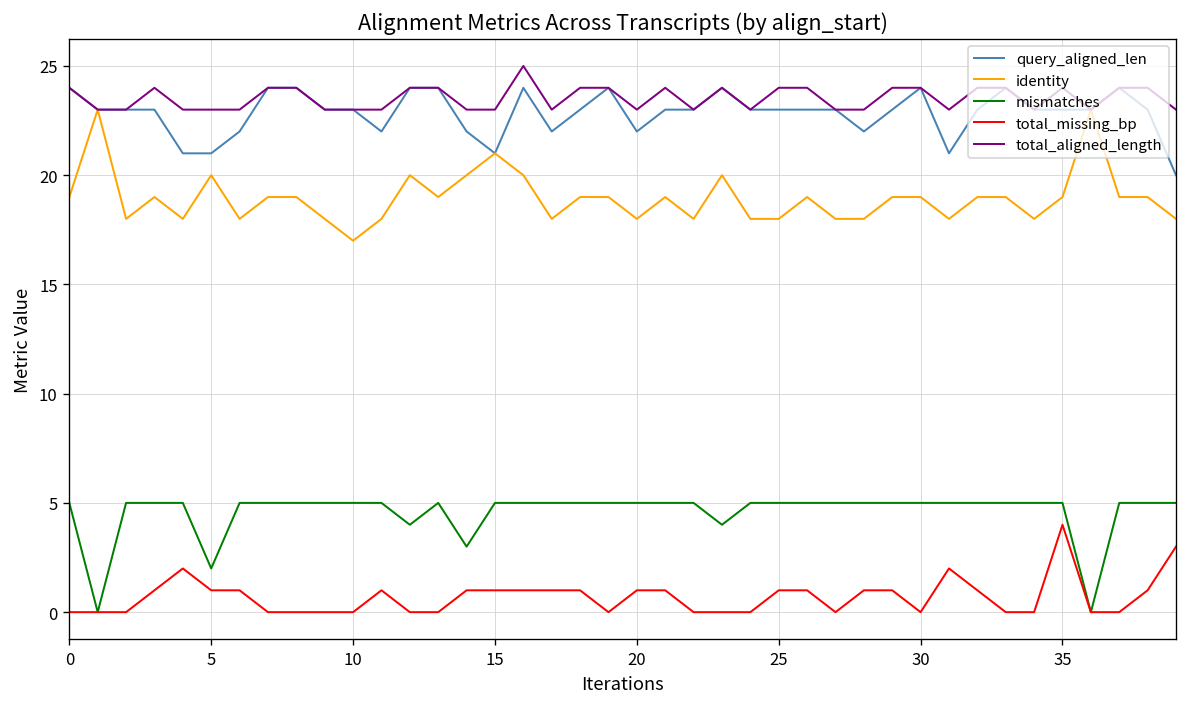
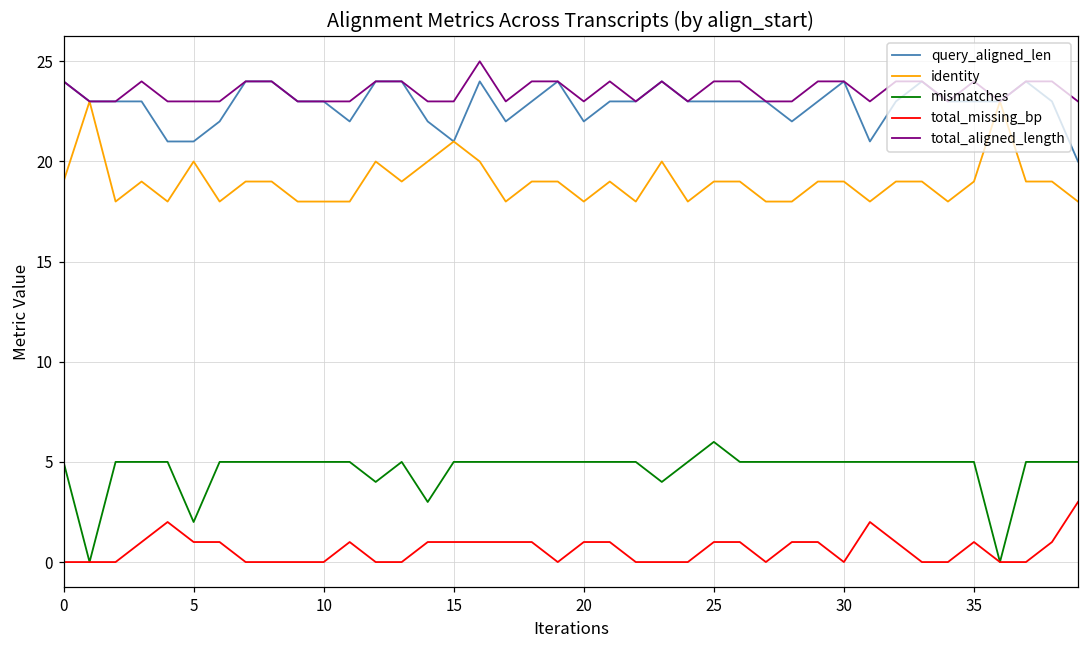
  {
    "query_aligned_len": {
      "5": 21,
      "20": 22,
      "25": 23
    },
    "identity": {
      "0": 19,
      "5": 20,
-     "10": 17,
+     "10": 18,
      "20": 18,
-     "25": 18,
+     "25": 19,
      "30": 19,
      "35": 19
    },
    "mismatches": {
      "0": 5,
      "5": 2,
      "10": 5,
      "15": 5,
      "20": 5,
-     "25": 5,
+     "25": 6,
      "30": 5,
      "35": 5
    },
    "total_missing_bp": {
      "0": 0,
      "5": 1,
      "10": 0,
      "15": 1,
      "20": 1,
      "25": 1,
      "30": 0,
-     "35": 4
+     "35": 1
    },
    "total_aligned_length": {
      "5": 23,
      "15": 23,
      "20": 23,
      "25": 24
    }
  }
